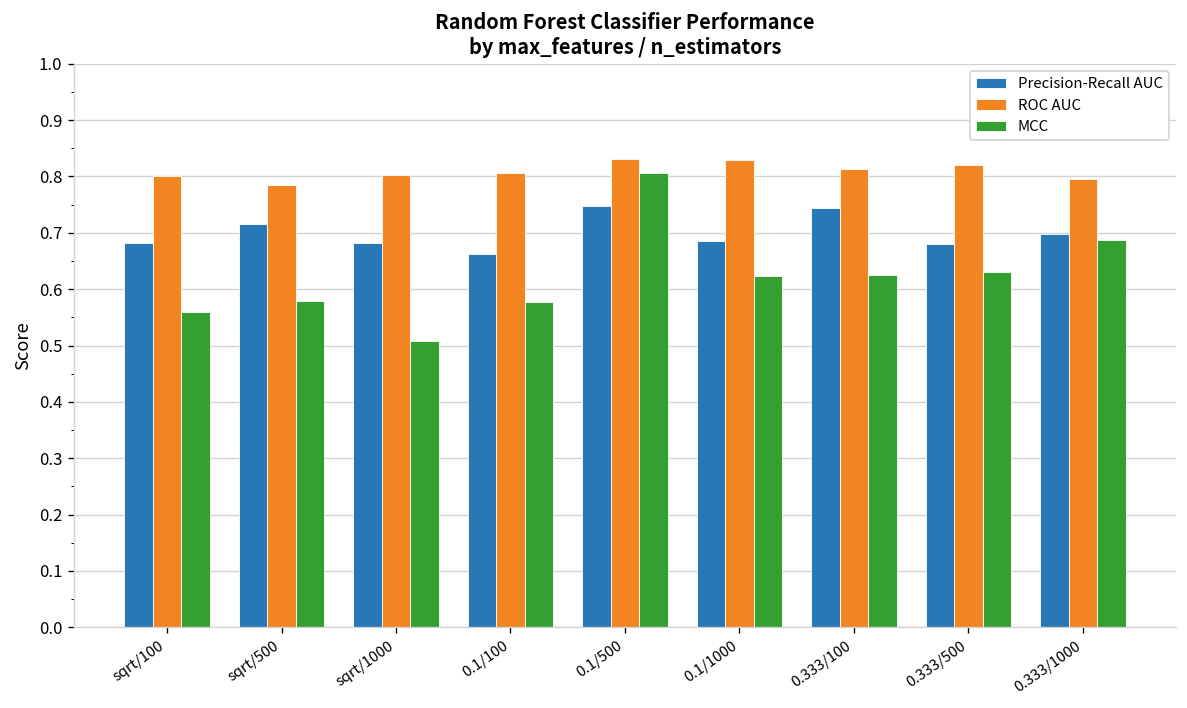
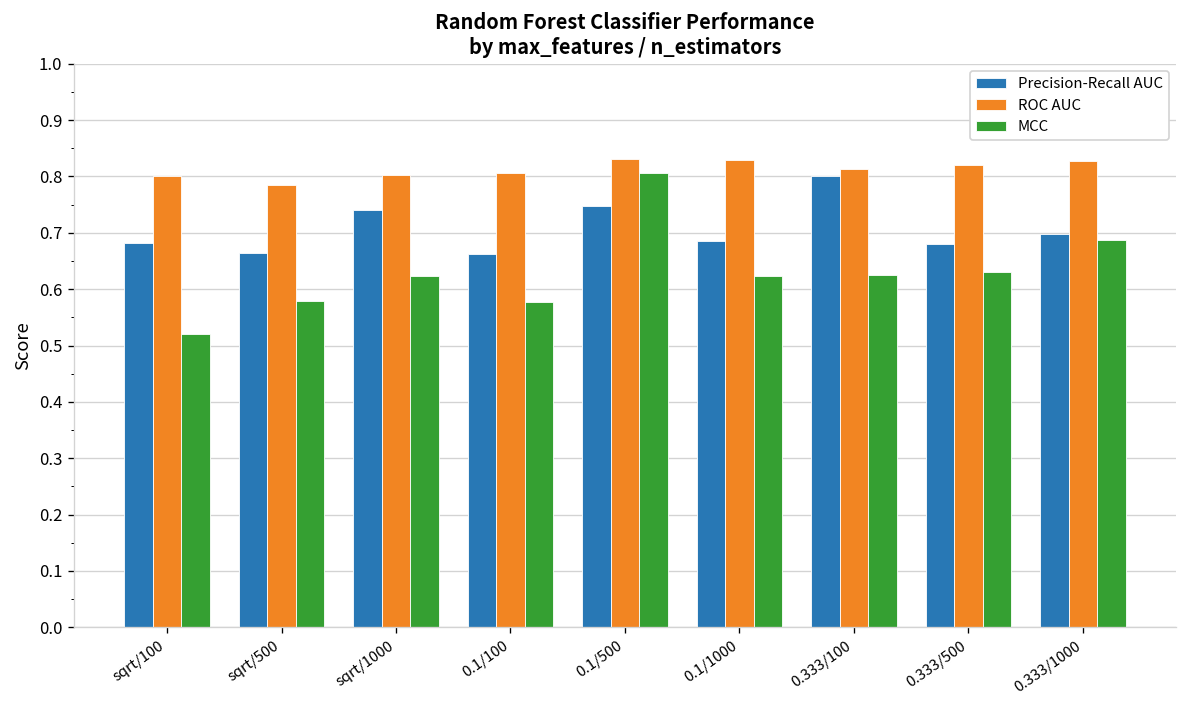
  {
    "Precision-Recall AUC": {
      "sqrt/100": 0.68,
-     "sqrt/500": 0.72,
-     "sqrt/1000": 0.68,
+     "sqrt/500": 0.66,
+     "sqrt/1000": 0.74,
      "0.1/100": 0.66,
      "0.1/500": 0.75,
      "0.1/1000": 0.69,
-     "0.333/100": 0.74,
+     "0.333/100": 0.80,
      "0.333/500": 0.68,
      "0.333/1000": 0.70
    },
    "ROC AUC": {
      "sqrt/100": 0.80,
      "sqrt/500": 0.78,
      "sqrt/1000": 0.80,
      "0.1/100": 0.81,
      "0.1/500": 0.83,
      "0.1/1000": 0.83,
      "0.333/100": 0.81,
      "0.333/500": 0.82,
-     "0.333/1000": 0.79
+     "0.333/1000": 0.83
    },
    "MCC": {
-     "sqrt/100": 0.56,
+     "sqrt/100": 0.52,
      "sqrt/500": 0.58,
-     "sqrt/1000": 0.51,
+     "sqrt/1000": 0.62,
      "0.1/100": 0.58,
      "0.1/500": 0.81,
      "0.1/1000": 0.62,
      "0.333/100": 0.63,
      "0.333/500": 0.63,
      "0.333/1000": 0.69
    }
  }
